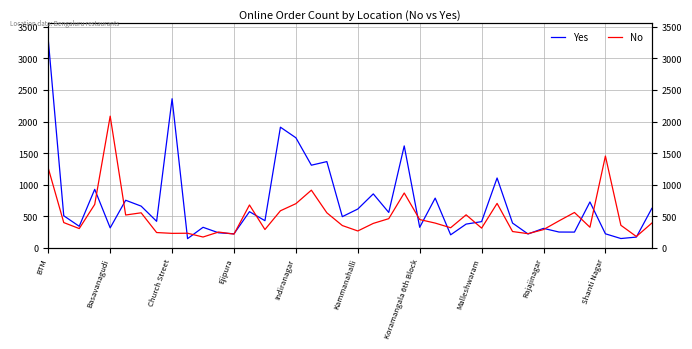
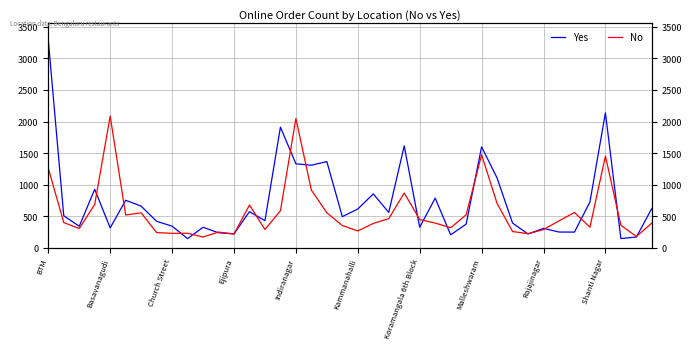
  {
    "Yes": {
      "BTM": 3300,
      "Basavanagudi": 300,
-     "Church Street": 2400,
-     "Indiranagar": 1700,
+     "Church Street": 300,
+     "Indiranagar": 1300,
      "Kammanahalli": 600,
      "Koramangala 6th Block": 300,
-     "Malleshwaram": 400,
-     "Shanti Nagar": 200
+     "Malleshwaram": 1600,
+     "Shanti Nagar": 2100
    },
    "No": {
      "BTM": 1300,
      "Basavanagudi": 2100,
      "Church Street": 200,
-     "Indiranagar": 700,
+     "Indiranagar": 2000,
      "Kammanahalli": 300,
      "Koramangala 6th Block": 400,
-     "Malleshwaram": 300,
+     "Malleshwaram": 1500,
      "Shanti Nagar": 1500
    }
  }
